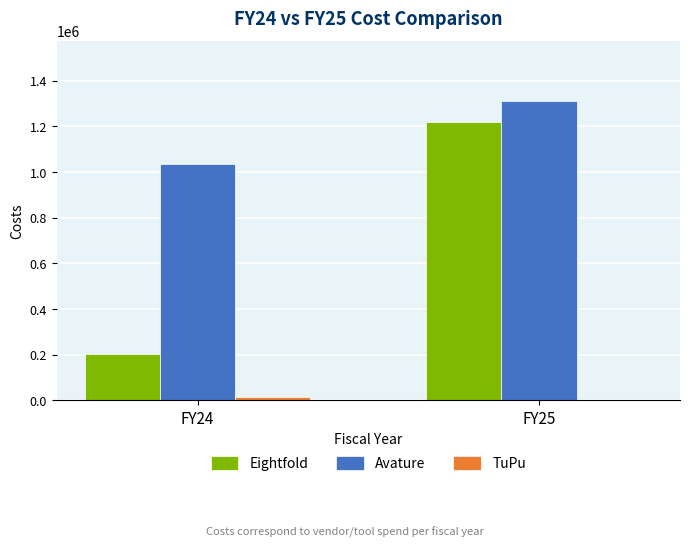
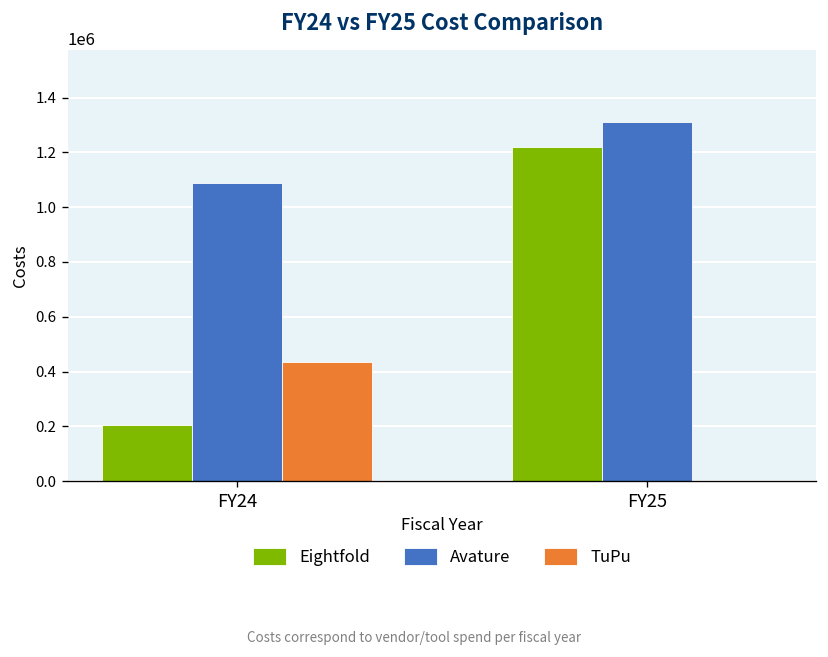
  {
    "Eightfold": {
      "FY24": 200000,
      "FY25": 1220000
    },
    "Avature": {
-     "FY24": 1030000,
+     "FY24": 1090000,
      "FY25": 1310000
    },
    "TuPu": {
-     "FY24": 20000,
+     "FY24": 430000,
      "FY25": 0
    }
  }
